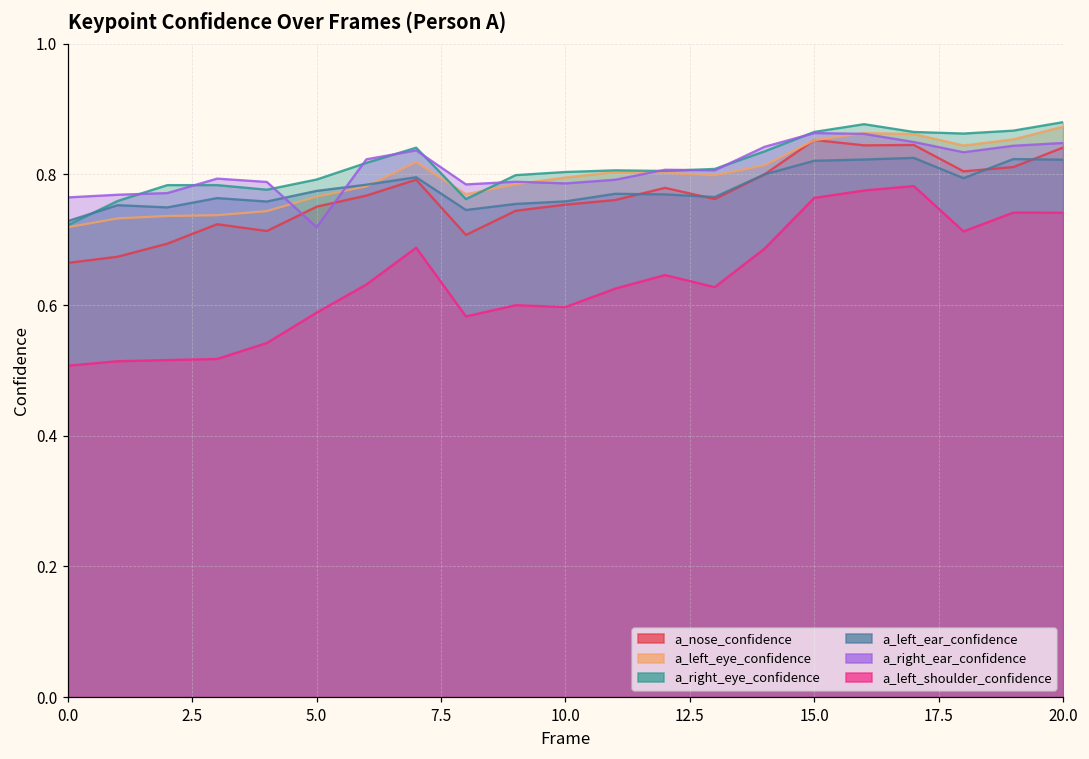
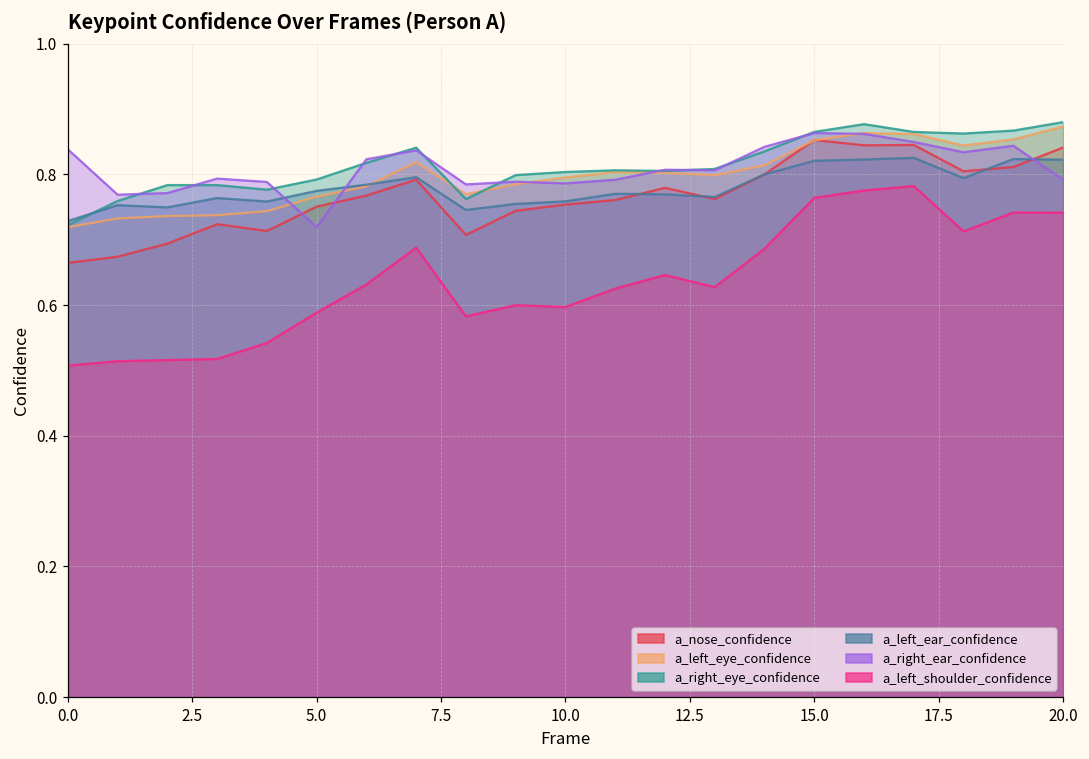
  {
    "a_right_ear_confidence": {
-     "0.0": 0.76,
+     "0.0": 0.84,
      "5.0": 0.72,
      "10.0": 0.79,
-     "20.0": 0.85
+     "20.0": 0.79
    }
  }
